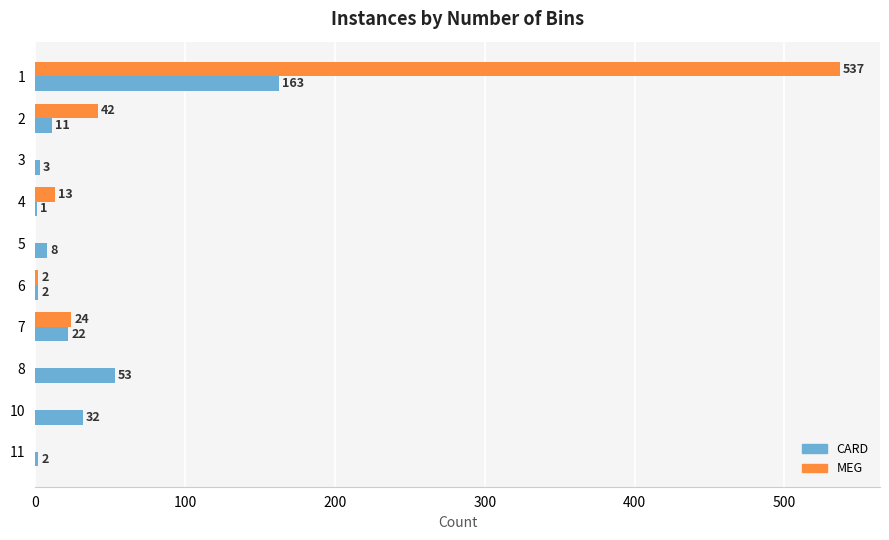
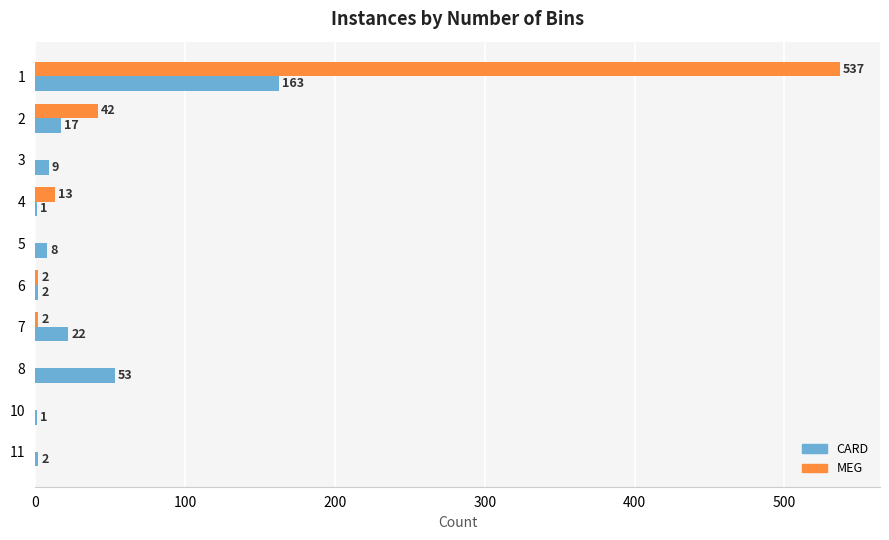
  {
    "CARD": {
      "1": 163,
-     "2": 11,
-     "3": 3,
+     "2": 17,
+     "3": 9,
      "4": 1,
      "5": 8,
      "6": 2,
      "7": 22,
      "8": 53,
-     "10": 32,
+     "10": 1,
      "11": 2
    },
    "MEG": {
      "1": 537,
      "2": 42,
      "4": 13,
      "6": 2,
-     "7": 24
+     "7": 2
    }
  }
